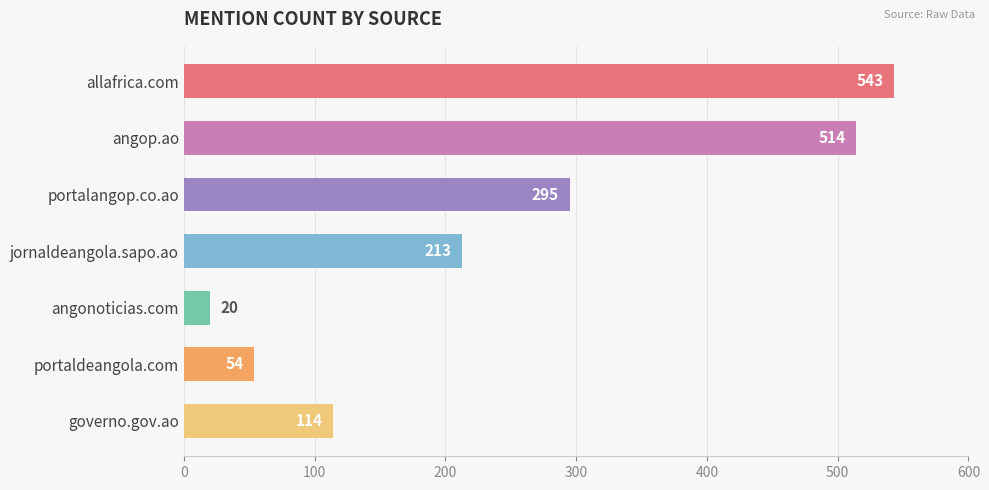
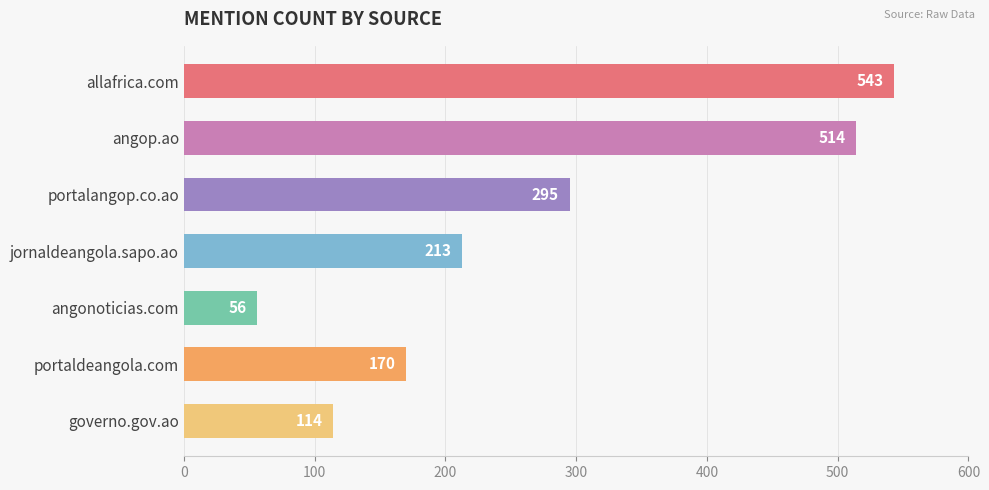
  {
    "allafrica.com": 543,
    "angop.ao": 514,
    "portalangop.co.ao": 295,
    "jornaldeangola.sapo.ao": 213,
-   "angonoticias.com": 20,
-   "portaldeangola.com": 54,
+   "angonoticias.com": 56,
+   "portaldeangola.com": 170,
    "governo.gov.ao": 114
  }
